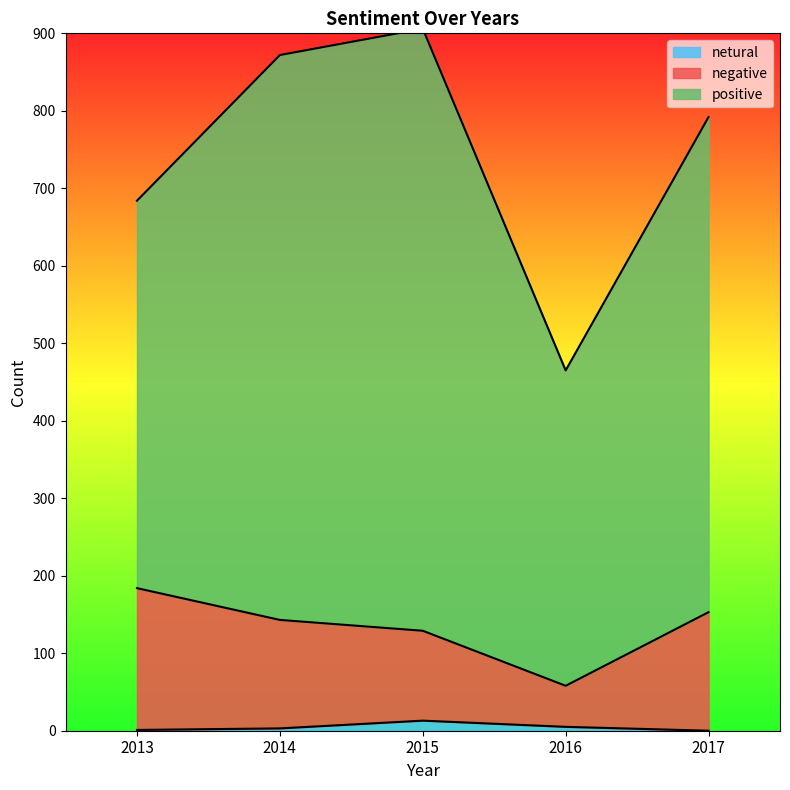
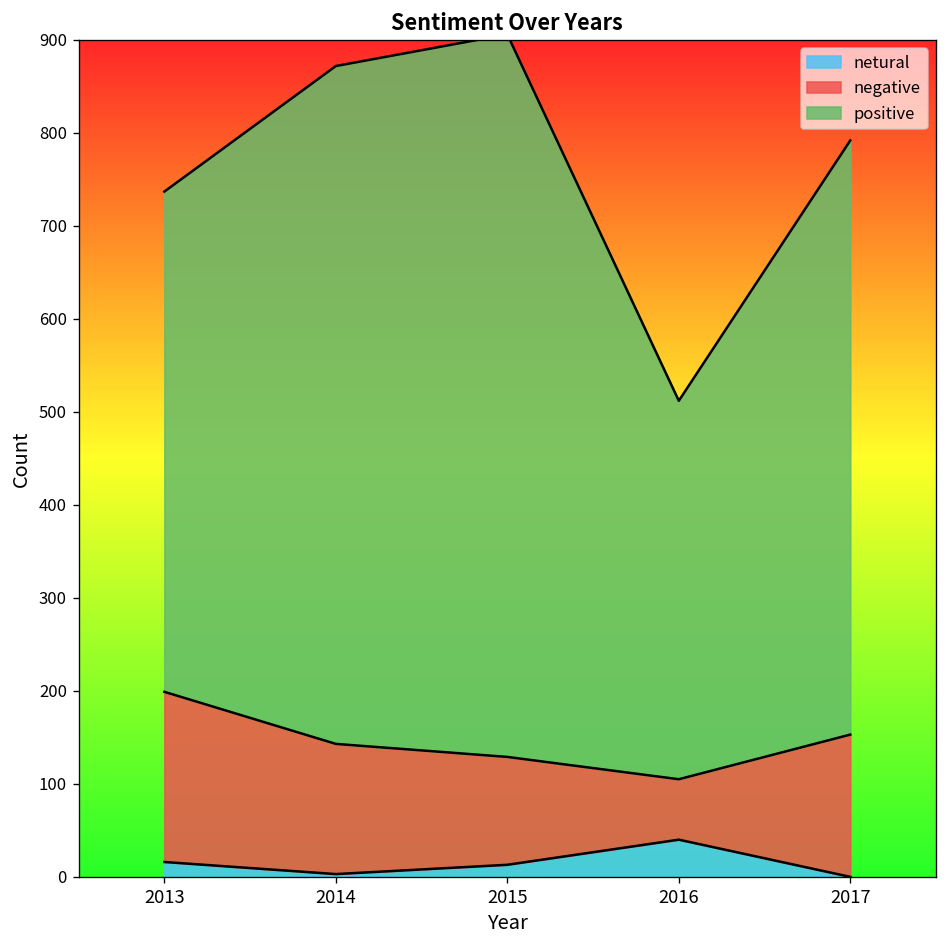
  {
    "netural": {
-     "2013": 0,
+     "2013": 20,
      "2014": 0,
      "2015": 10,
-     "2016": 10,
+     "2016": 40,
      "2017": 0
    },
    "negative": {
      "2013": 180,
      "2014": 140,
      "2015": 120,
-     "2016": 50,
+     "2016": 70,
      "2017": 150
    },
    "positive": {
-     "2013": 500,
+     "2013": 540,
      "2014": 730,
      "2016": 410,
      "2017": 640
    }
  }
